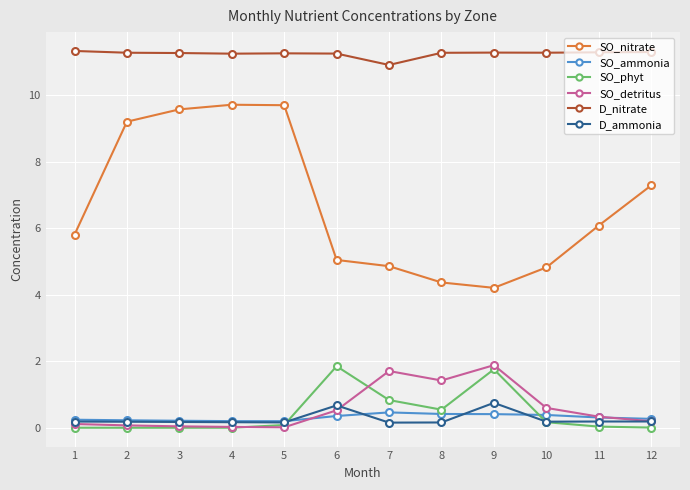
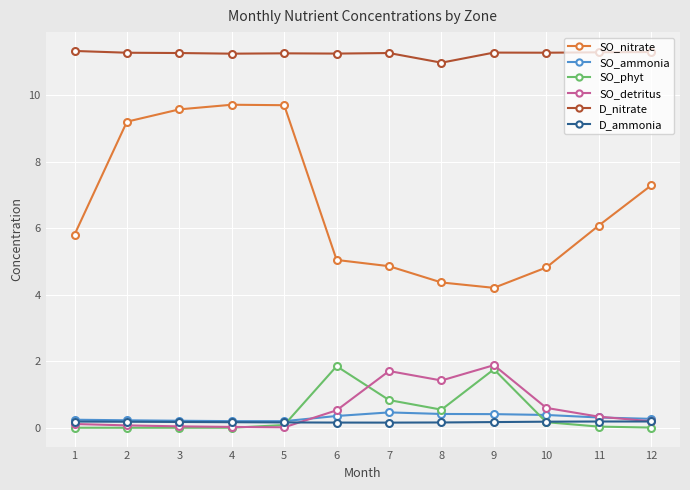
  {
    "SO_nitrate": {
      "1": 5.8,
      "2": 9.2,
      "3": 9.6,
      "4": 9.7,
      "5": 9.7,
      "6": 5.0,
      "7": 4.9,
      "8": 4.4,
      "9": 4.2,
      "10": 4.8,
      "11": 6.1,
      "12": 7.3
    },
    "SO_ammonia": {
      "6": 0.4,
      "7": 0.5,
      "8": 0.4,
      "9": 0.4,
      "10": 0.4
    },
    "SO_phyt": {
      "1": 0.0,
      "6": 1.9,
      "7": 0.8,
      "8": 0.5,
      "9": 1.8,
      "11": 0.0,
      "12": 0.0
    },
    "SO_detritus": {
      "6": 0.5,
      "7": 1.7,
      "8": 1.4,
      "9": 1.9,
      "10": 0.6
    },
    "D_nitrate": {
      "1": 11.3,
      "2": 11.3,
      "3": 11.3,
      "4": 11.3,
      "5": 11.3,
      "6": 11.3,
-     "7": 10.9,
-     "8": 11.3,
+     "7": 11.3,
+     "8": 11.0,
      "9": 11.3,
      "10": 11.3
    },
    "D_ammonia": {
-     "6": 0.7,
+     "6": 0.2,
      "7": 0.2,
      "8": 0.2,
-     "9": 0.7,
+     "9": 0.2,
      "11": 0.2
    }
  }
